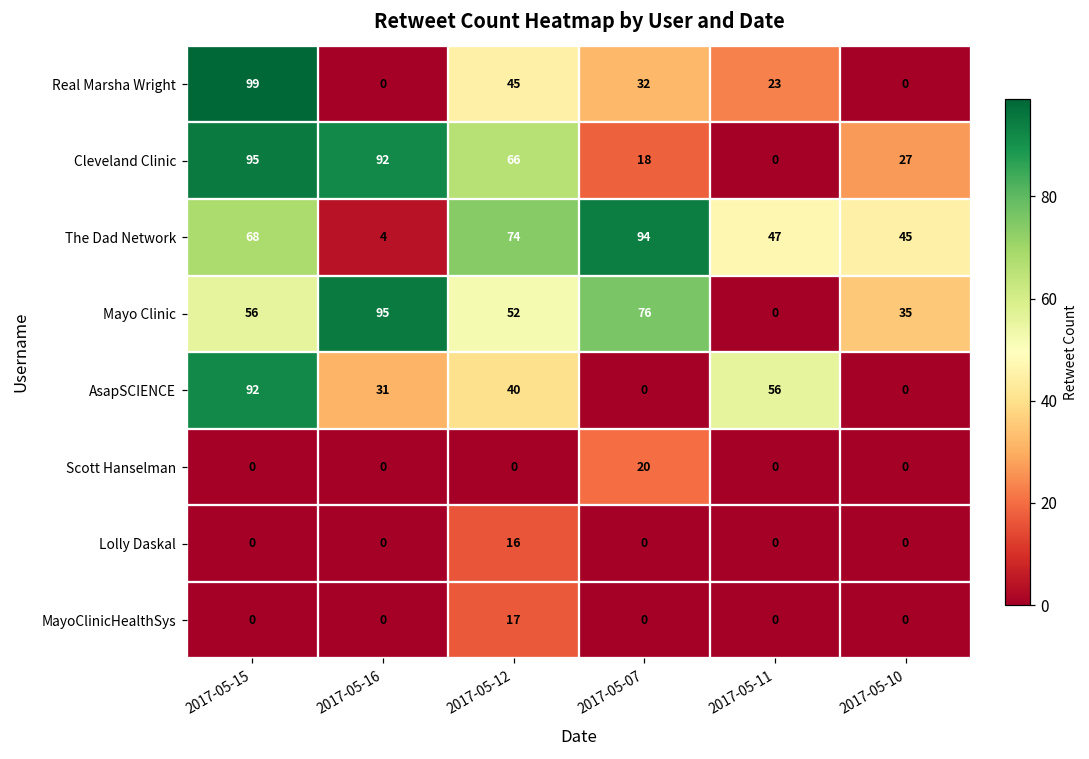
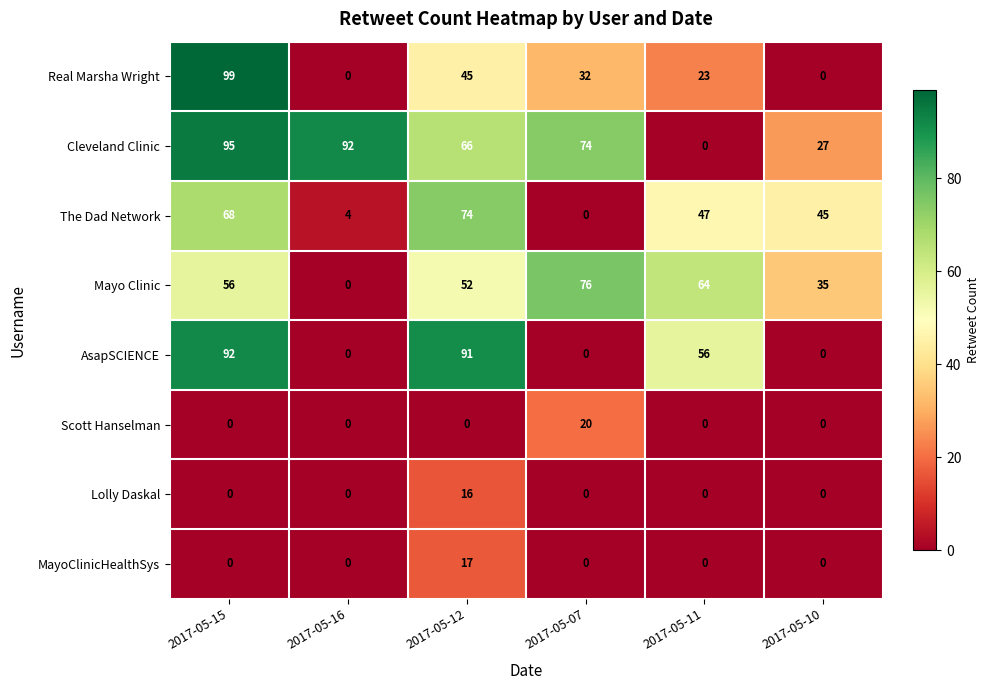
  {
    "Real Marsha Wright": {
      "2017-05-15": 99,
      "2017-05-16": 0,
      "2017-05-12": 45,
      "2017-05-07": 32,
      "2017-05-11": 23,
      "2017-05-10": 0
    },
    "Cleveland Clinic": {
      "2017-05-15": 95,
      "2017-05-16": 92,
      "2017-05-12": 66,
-     "2017-05-07": 18,
+     "2017-05-07": 74,
      "2017-05-11": 0,
      "2017-05-10": 27
    },
    "The Dad Network": {
      "2017-05-15": 68,
      "2017-05-16": 4,
      "2017-05-12": 74,
-     "2017-05-07": 94,
+     "2017-05-07": 0,
      "2017-05-11": 47,
      "2017-05-10": 45
    },
    "Mayo Clinic": {
      "2017-05-15": 56,
-     "2017-05-16": 95,
+     "2017-05-16": 0,
      "2017-05-12": 52,
      "2017-05-07": 76,
-     "2017-05-11": 0,
+     "2017-05-11": 64,
      "2017-05-10": 35
    },
    "AsapSCIENCE": {
      "2017-05-15": 92,
-     "2017-05-16": 31,
-     "2017-05-12": 40,
+     "2017-05-16": 0,
+     "2017-05-12": 91,
      "2017-05-07": 0,
      "2017-05-11": 56,
      "2017-05-10": 0
    },
    "Scott Hanselman": {
      "2017-05-15": 0,
      "2017-05-16": 0,
      "2017-05-12": 0,
      "2017-05-07": 20,
      "2017-05-11": 0,
      "2017-05-10": 0
    },
    "Lolly Daskal": {
      "2017-05-15": 0,
      "2017-05-16": 0,
      "2017-05-12": 16,
      "2017-05-07": 0,
      "2017-05-11": 0,
      "2017-05-10": 0
    },
    "MayoClinicHealthSys": {
      "2017-05-15": 0,
      "2017-05-16": 0,
      "2017-05-12": 17,
      "2017-05-07": 0,
      "2017-05-11": 0,
      "2017-05-10": 0
    }
  }
